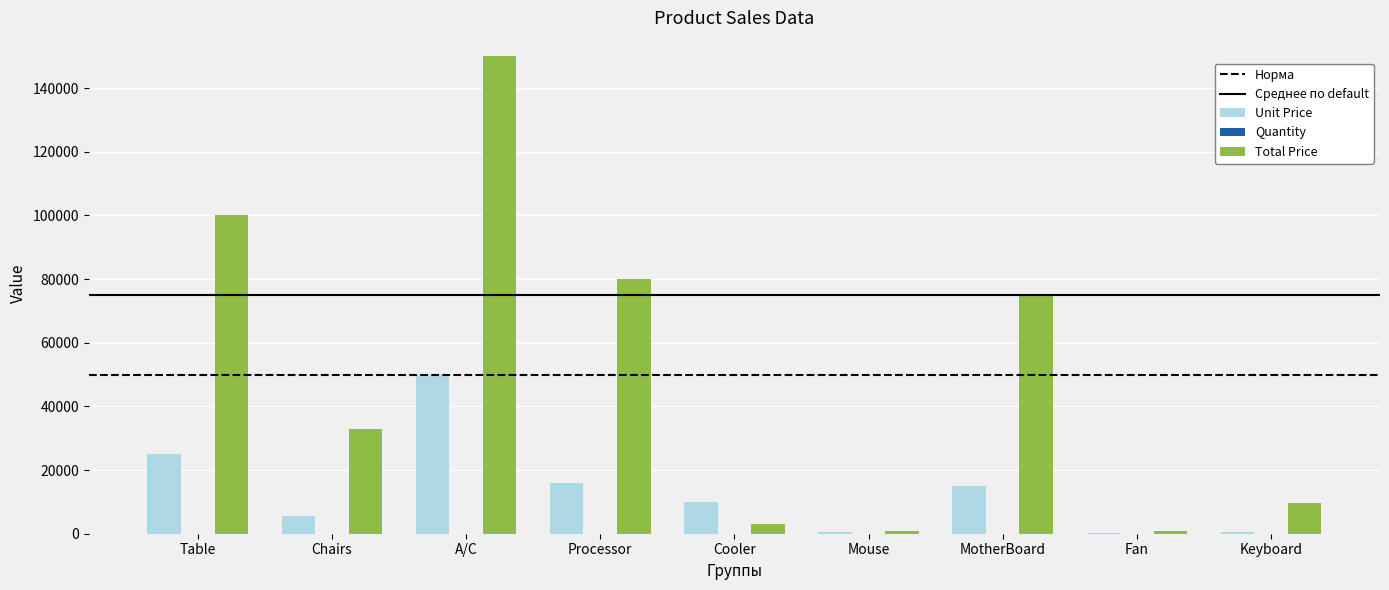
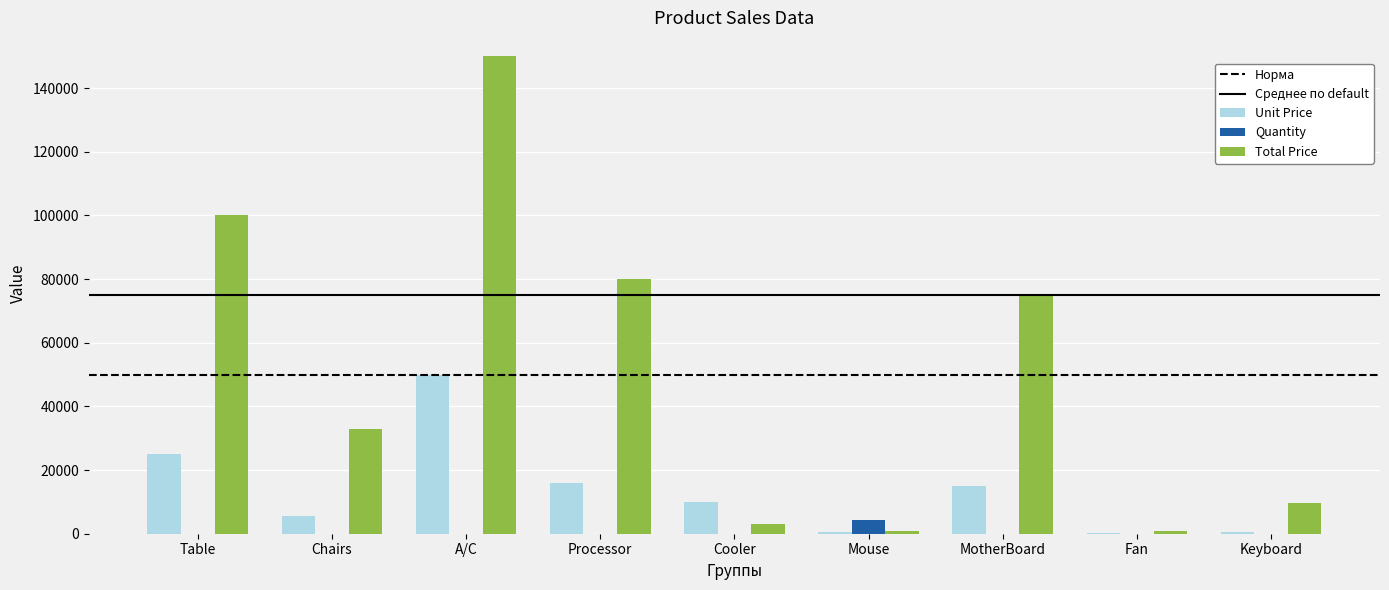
  {
    "Unit Price": {
      "Table": 25000,
      "Chairs": 6000,
      "A/C": 50000,
      "Processor": 16000,
      "Cooler": 10000,
      "MotherBoard": 15000
    },
    "Quantity": {
-     "Mouse": 0
+     "Mouse": 4000
    },
    "Total Price": {
      "Table": 100000,
      "Chairs": 33000,
      "A/C": 150000,
      "Processor": 80000,
      "Cooler": 3000,
      "Mouse": 1000,
      "MotherBoard": 75000,
      "Fan": 1000,
      "Keyboard": 10000
    }
  }
